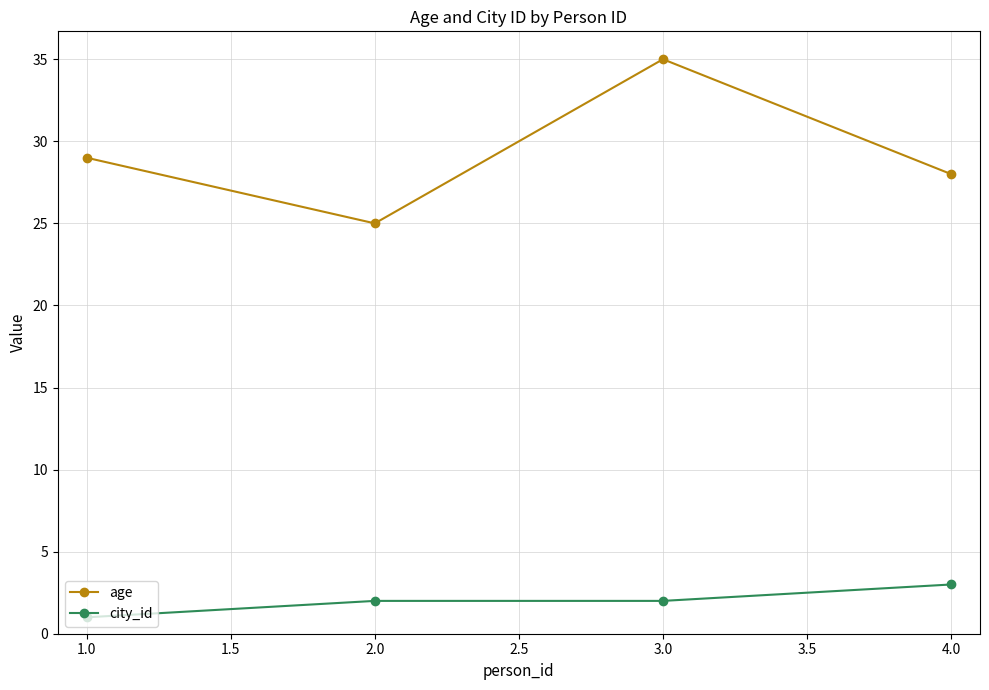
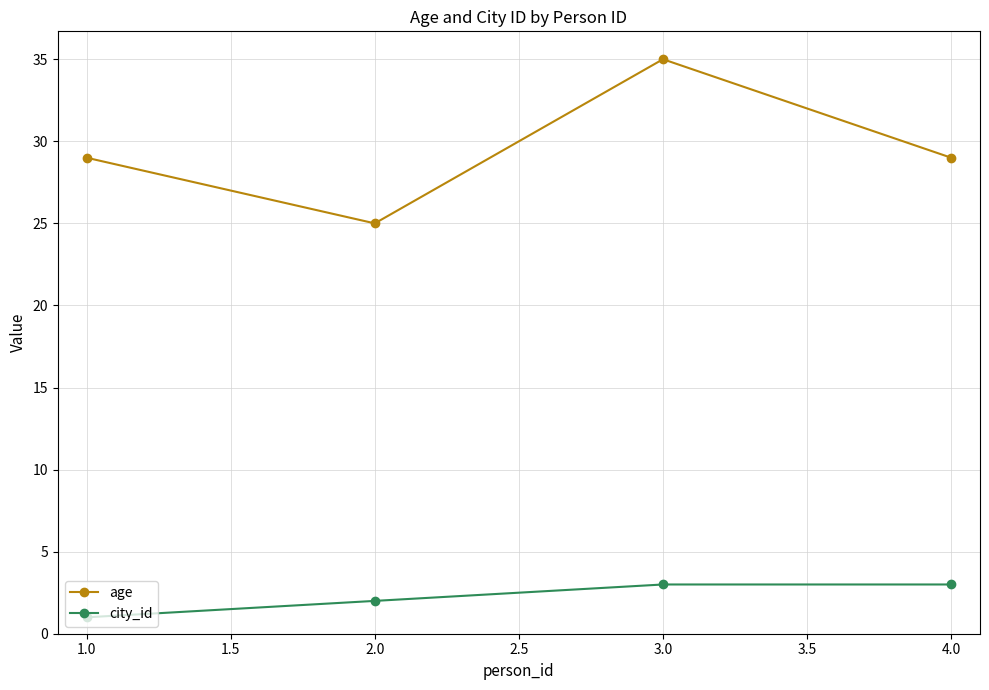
  {
    "age": {
      "1.0": 29,
      "2.0": 25,
      "3.0": 35,
-     "4.0": 28
+     "4.0": 29
    },
    "city_id": {
      "2.0": 2,
-     "3.0": 2,
+     "3.0": 3,
      "4.0": 3
    }
  }
